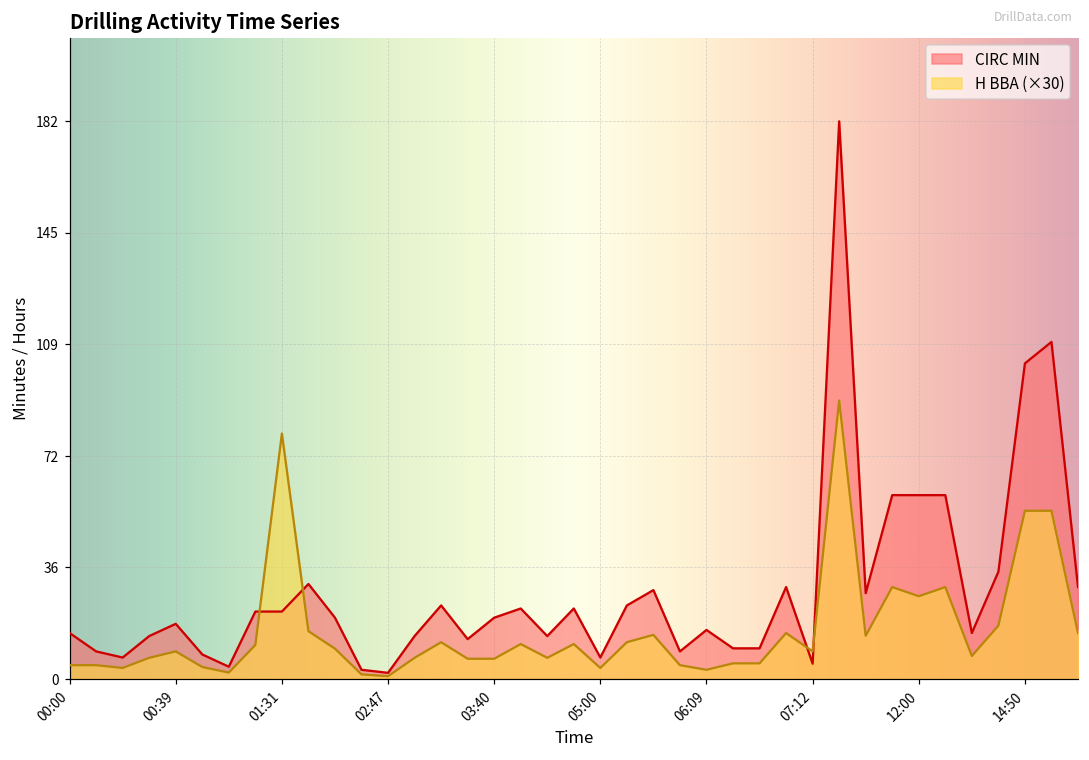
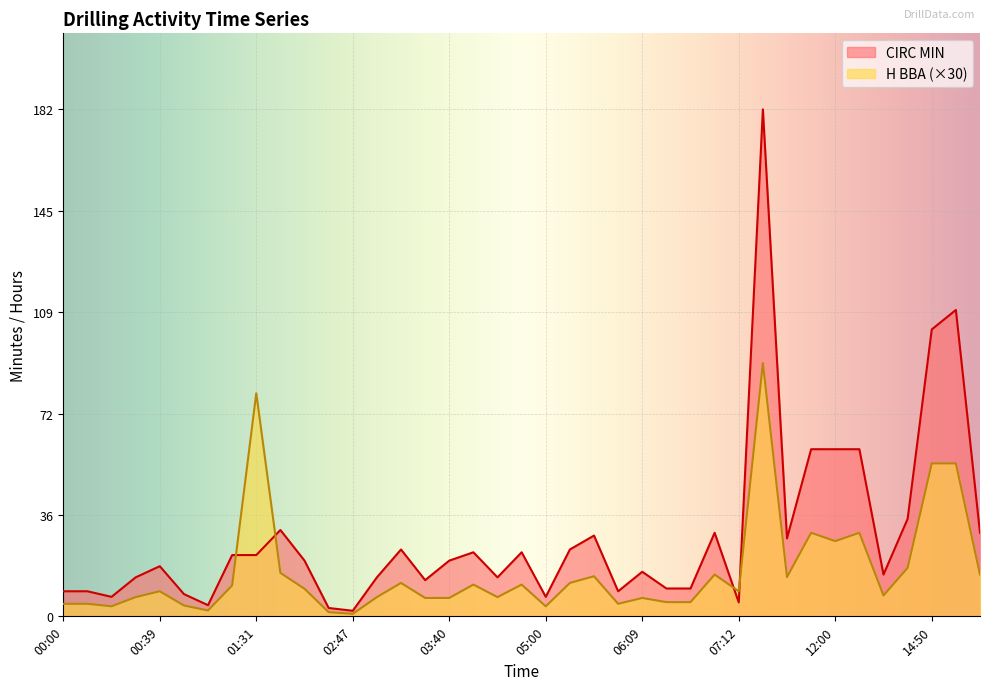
  {
    "CIRC MIN": {
-     "00:00": 15,
+     "00:00": 9,
      "00:39": 18,
      "01:31": 22,
      "02:47": 2,
      "03:40": 20,
      "05:00": 7,
      "06:09": 16,
      "07:12": 5,
      "12:00": 60,
      "14:50": 103
    },
    "H BBA (×30)": {
      "00:00": 5,
      "00:39": 9,
      "01:31": 80,
      "02:47": 1,
      "03:40": 7,
      "05:00": 4,
-     "06:09": 3,
+     "06:09": 7,
      "07:12": 9,
      "12:00": 27,
      "14:50": 55
    }
  }
